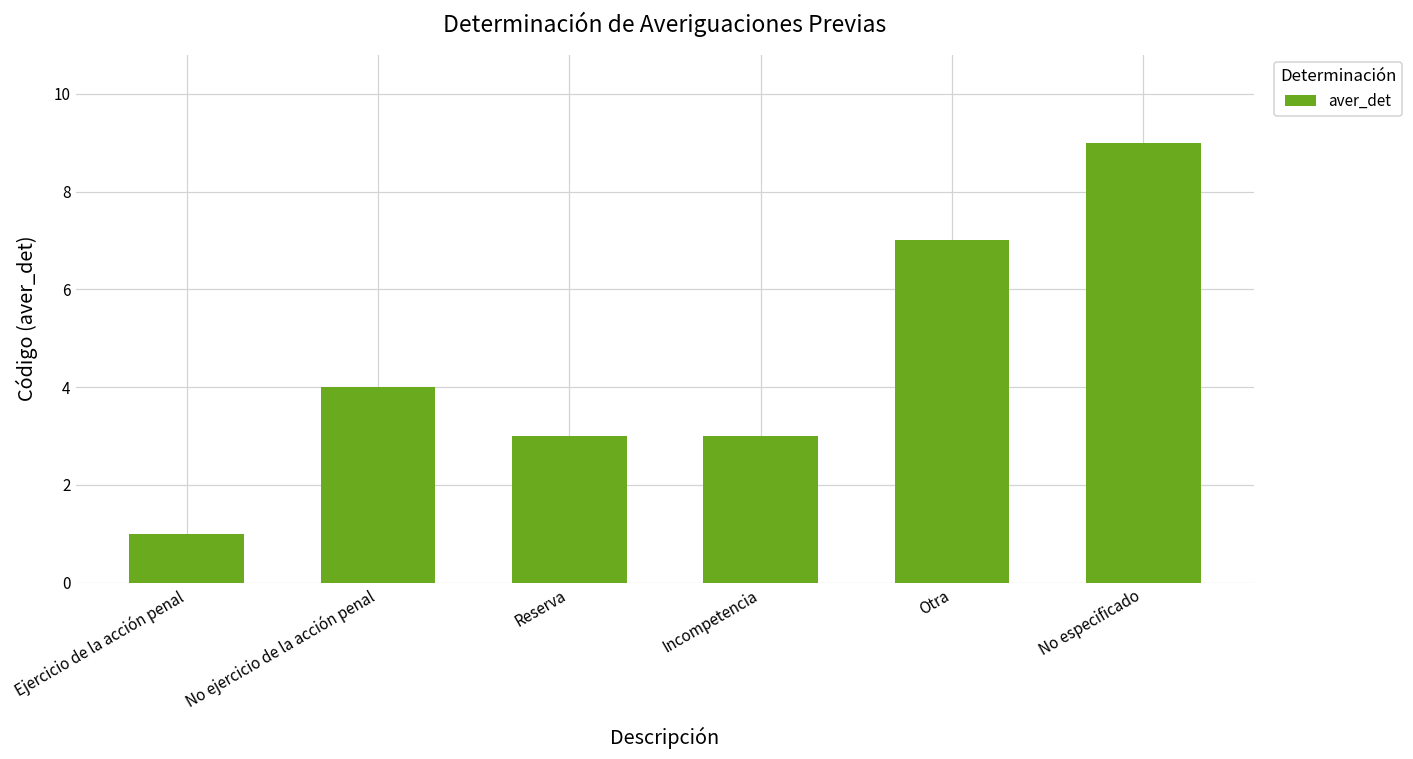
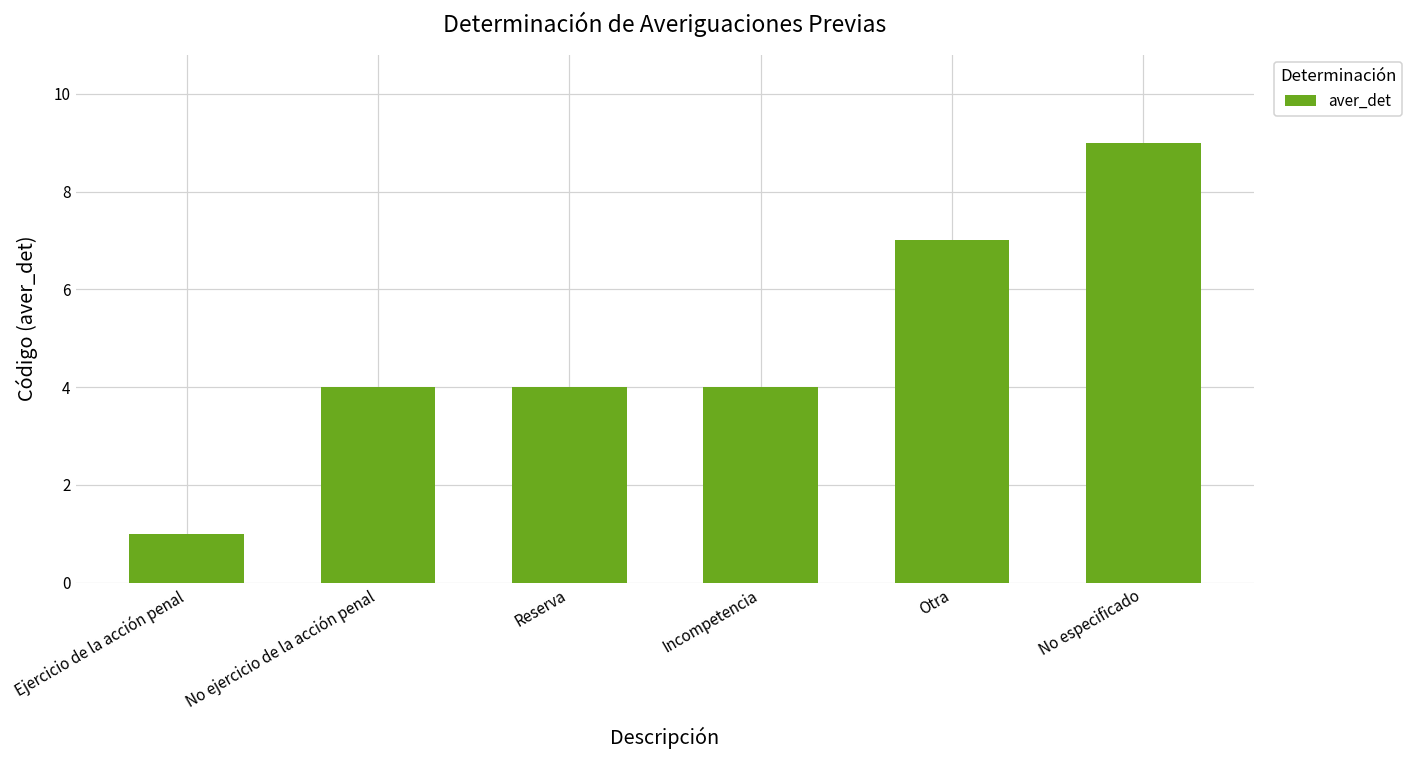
  {
    "Ejercicio de la acción penal": 1,
    "No ejercicio de la acción penal": 4,
-   "Reserva": 3,
-   "Incompetencia": 3,
+   "Reserva": 4,
+   "Incompetencia": 4,
    "Otra": 7,
    "No especificado": 9
  }
